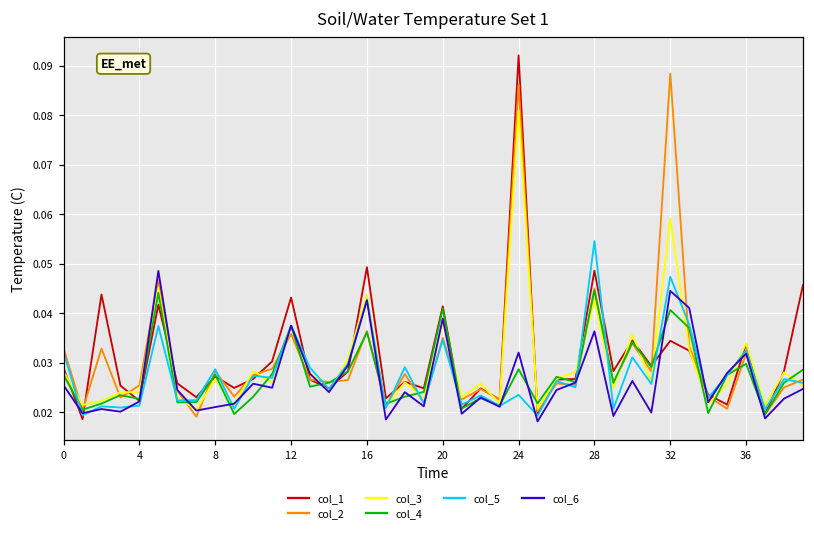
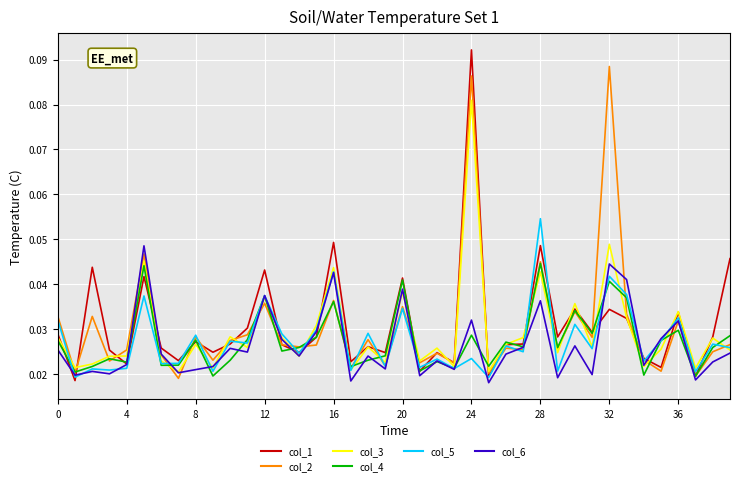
  {
    "col_1": {
      "0": 0.029,
      "12": 0.043,
      "16": 0.049,
      "24": 0.092,
      "28": 0.049,
      "32": 0.034
    },
    "col_2": {
      "0": 0.033,
      "4": 0.025,
      "12": 0.036,
      "24": 0.086,
      "32": 0.088
    },
    "col_3": {
      "0": 0.028,
      "4": 0.024,
      "8": 0.027,
      "16": 0.044,
      "20": 0.038,
      "24": 0.081,
      "28": 0.043,
-     "32": 0.059
+     "32": 0.049
    },
    "col_4": {
      "0": 0.028,
      "24": 0.029,
      "32": 0.041,
      "36": 0.030
    },
    "col_5": {
      "0": 0.032,
      "4": 0.021,
      "24": 0.023,
      "28": 0.055,
-     "32": 0.047,
+     "32": 0.042,
      "36": 0.033
    },
    "col_6": {
      "0": 0.025,
      "8": 0.021,
      "20": 0.039,
      "24": 0.032,
      "28": 0.036,
      "32": 0.045
    }
  }
